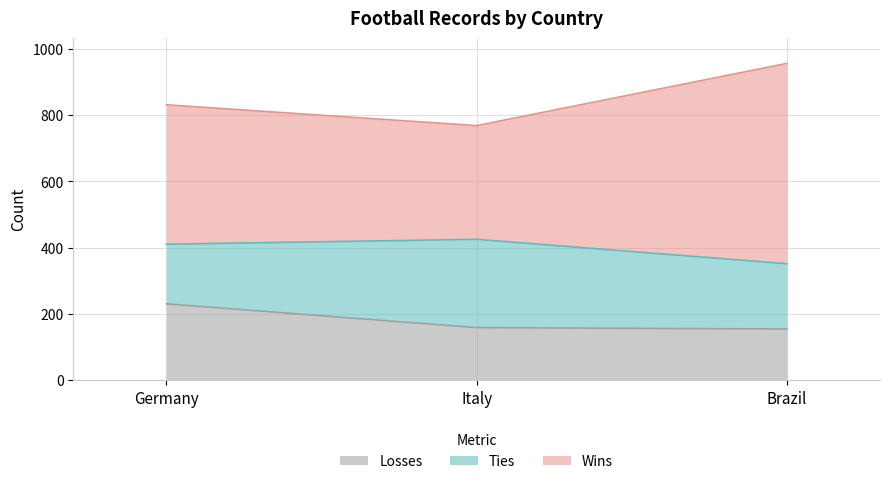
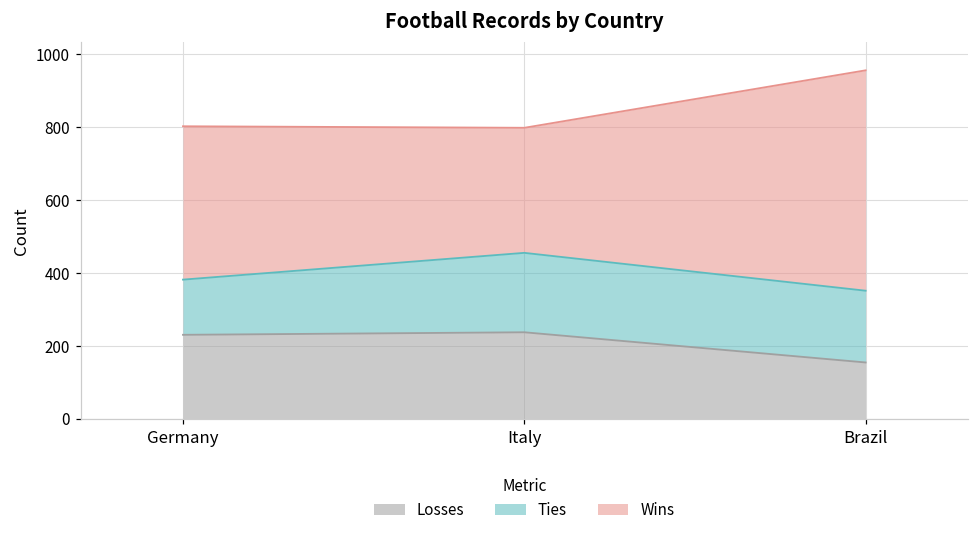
  {
    "Losses": {
      "Germany": 230,
-     "Italy": 160,
+     "Italy": 240,
      "Brazil": 150
    },
    "Ties": {
-     "Germany": 180,
-     "Italy": 270,
+     "Germany": 150,
+     "Italy": 220,
      "Brazil": 200
    },
    "Wins": {
      "Germany": 420,
      "Italy": 340,
      "Brazil": 610
    }
  }
